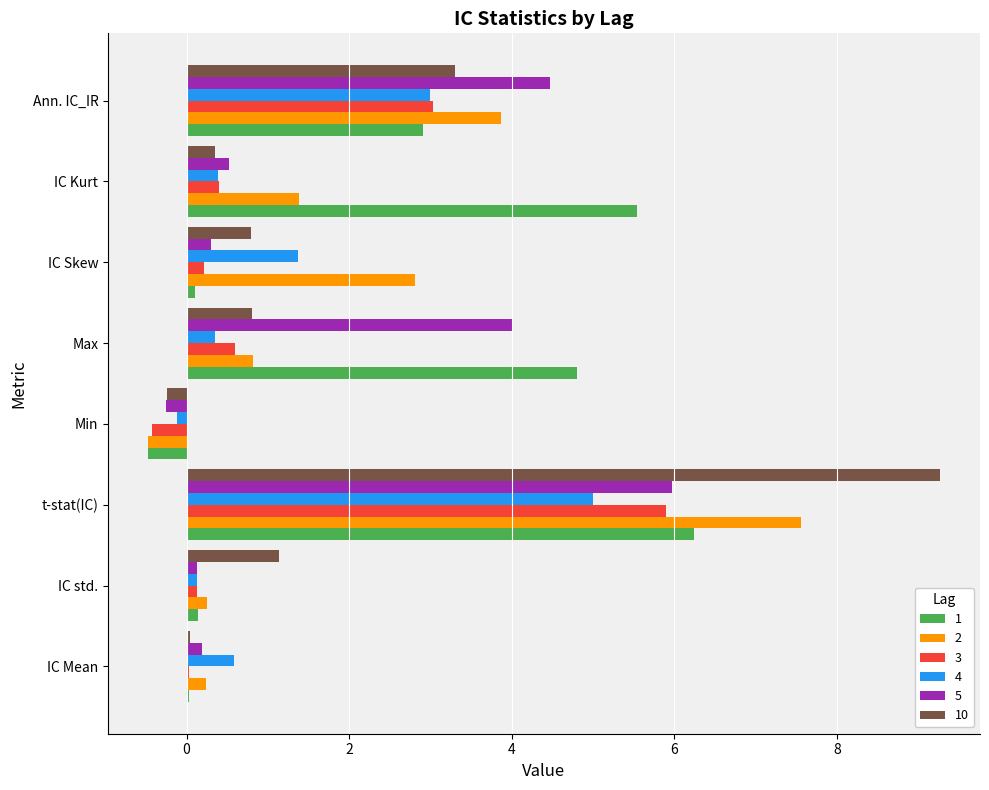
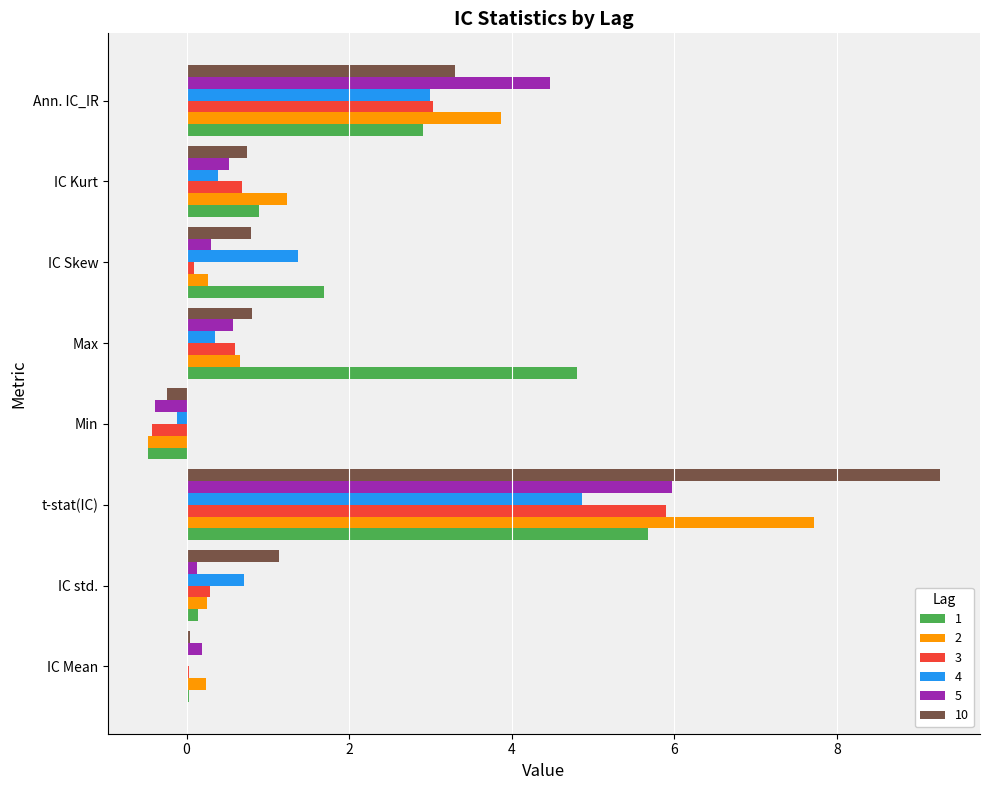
  {
    "1": {
      "Ann. IC_IR": 2.9,
-     "IC Kurt": 5.5,
-     "IC Skew": 0.1,
+     "IC Kurt": 0.9,
+     "IC Skew": 1.7,
      "Max": 4.8,
      "Min": -0.5,
-     "t-stat(IC)": 6.2,
+     "t-stat(IC)": 5.7,
      "IC std.": 0.1
    },
    "2": {
      "Ann. IC_IR": 3.9,
-     "IC Kurt": 1.4,
-     "IC Skew": 2.8,
-     "Max": 0.8,
+     "IC Kurt": 1.2,
+     "IC Skew": 0.3,
+     "Max": 0.7,
      "Min": -0.5,
-     "t-stat(IC)": 7.6,
+     "t-stat(IC)": 7.7,
      "IC std.": 0.3,
      "IC Mean": 0.2
    },
    "3": {
      "Ann. IC_IR": 3.0,
-     "IC Kurt": 0.4,
-     "IC Skew": 0.2,
+     "IC Kurt": 0.7,
+     "IC Skew": 0.1,
      "Max": 0.6,
      "Min": -0.4,
      "t-stat(IC)": 5.9,
-     "IC std.": 0.1
+     "IC std.": 0.3
    },
    "4": {
      "Ann. IC_IR": 3.0,
      "IC Kurt": 0.4,
      "IC Skew": 1.4,
      "Max": 0.4,
      "Min": -0.1,
-     "t-stat(IC)": 5.0,
-     "IC std.": 0.1,
-     "IC Mean": 0.6
+     "t-stat(IC)": 4.9,
+     "IC std.": 0.7,
+     "IC Mean": 0.0
    },
    "5": {
      "Ann. IC_IR": 4.5,
      "IC Kurt": 0.5,
      "IC Skew": 0.3,
-     "Max": 4.0,
-     "Min": -0.2,
+     "Max": 0.6,
+     "Min": -0.4,
      "t-stat(IC)": 6.0,
      "IC std.": 0.1,
      "IC Mean": 0.2
    },
    "10": {
      "Ann. IC_IR": 3.3,
-     "IC Kurt": 0.4,
+     "IC Kurt": 0.7,
      "IC Skew": 0.8,
      "Max": 0.8,
      "Min": -0.2,
      "t-stat(IC)": 9.3,
      "IC std.": 1.1,
      "IC Mean": 0.0
    }
  }
